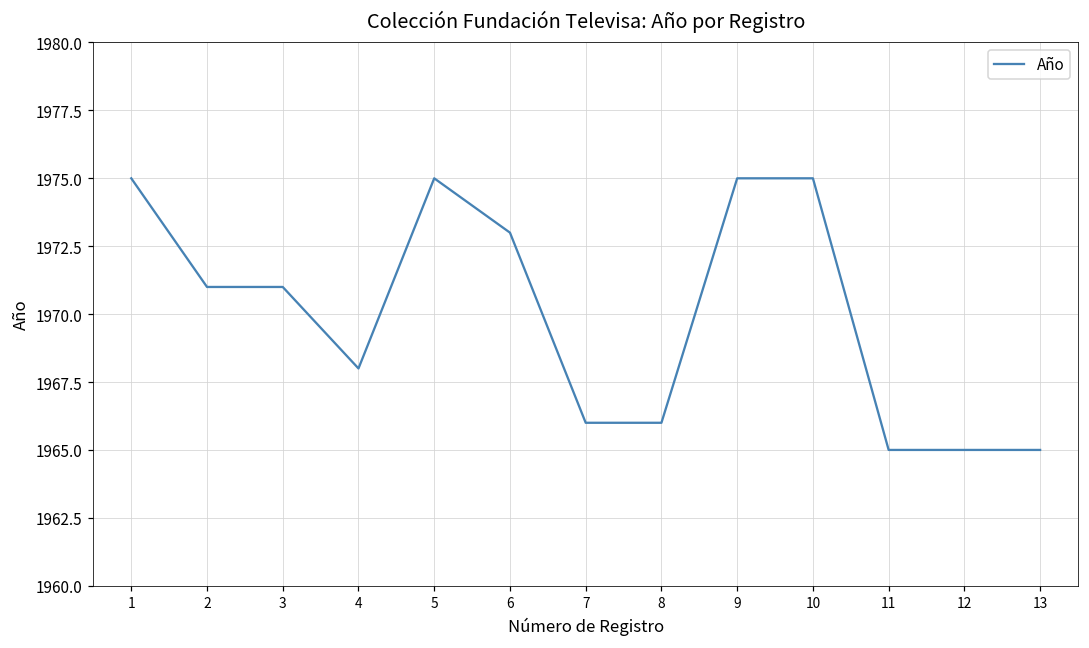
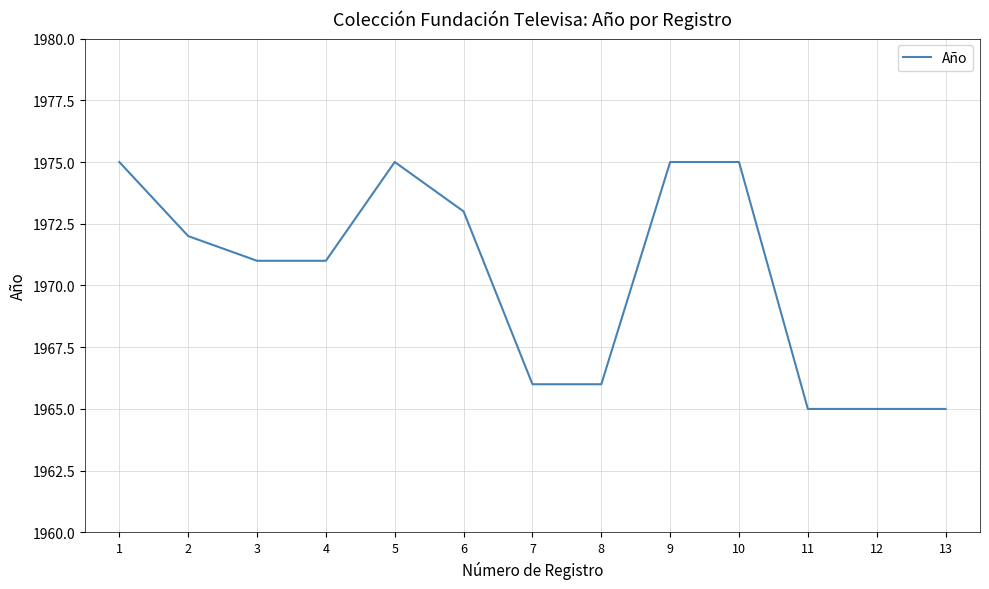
  {
    "1": 1975,
-   "2": 1971,
+   "2": 1972,
    "3": 1971,
-   "4": 1968,
+   "4": 1971,
    "5": 1975,
    "6": 1973,
    "7": 1966,
    "8": 1966,
    "9": 1975,
    "10": 1975,
    "11": 1965,
    "12": 1965,
    "13": 1965
  }
